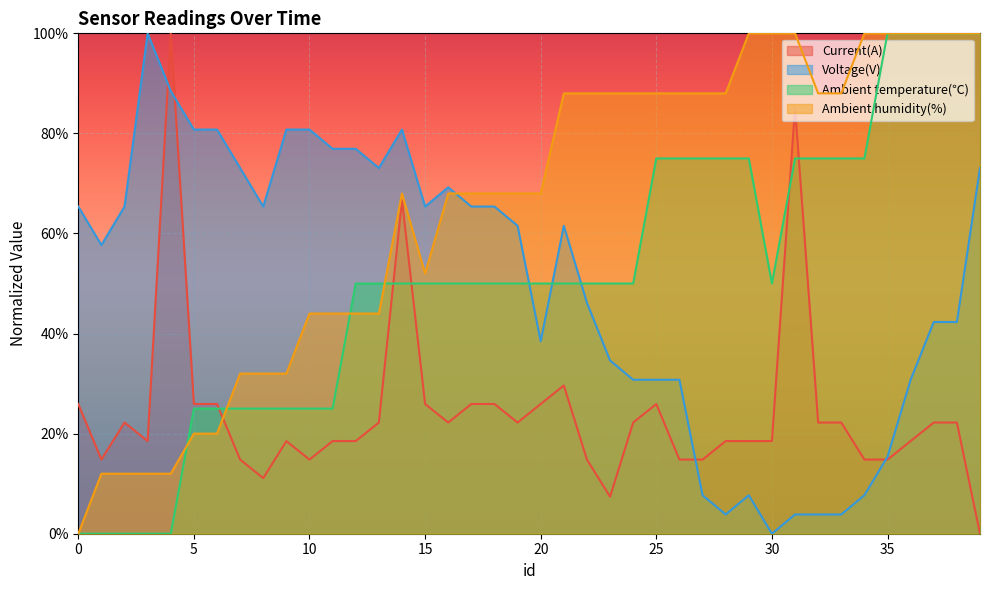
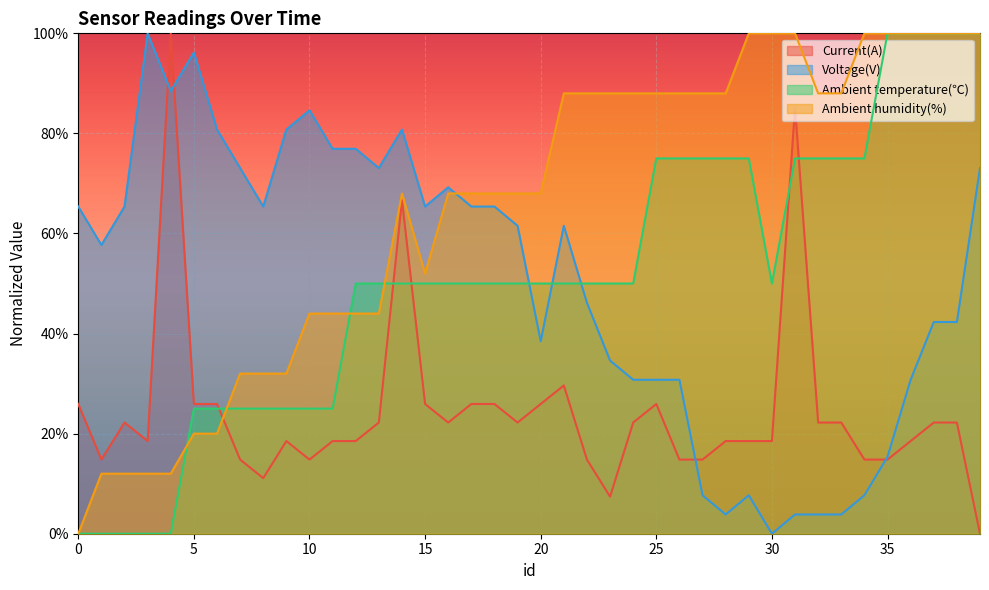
  {
    "Current(A)": {
      "0": "26%",
      "5": "26%",
      "10": "15%",
      "15": "26%",
      "20": "26%",
      "25": "26%",
      "30": "19%",
      "35": "15%"
    },
    "Voltage(V)": {
      "0": "65%",
-     "5": "81%",
-     "10": "81%",
+     "5": "96%",
+     "10": "85%",
      "15": "65%",
      "20": "38%",
      "25": "31%",
      "30": "0%",
      "35": "15%"
    },
    "Ambient temperature(℃)": {
      "5": "25%",
      "10": "25%",
      "15": "50%",
      "20": "50%",
      "25": "75%",
      "30": "50%"
    },
    "Ambient humidity(%)": {
      "5": "20%",
      "10": "44%",
      "15": "52%",
      "20": "68%",
      "25": "88%",
      "30": "100%"
    }
  }
